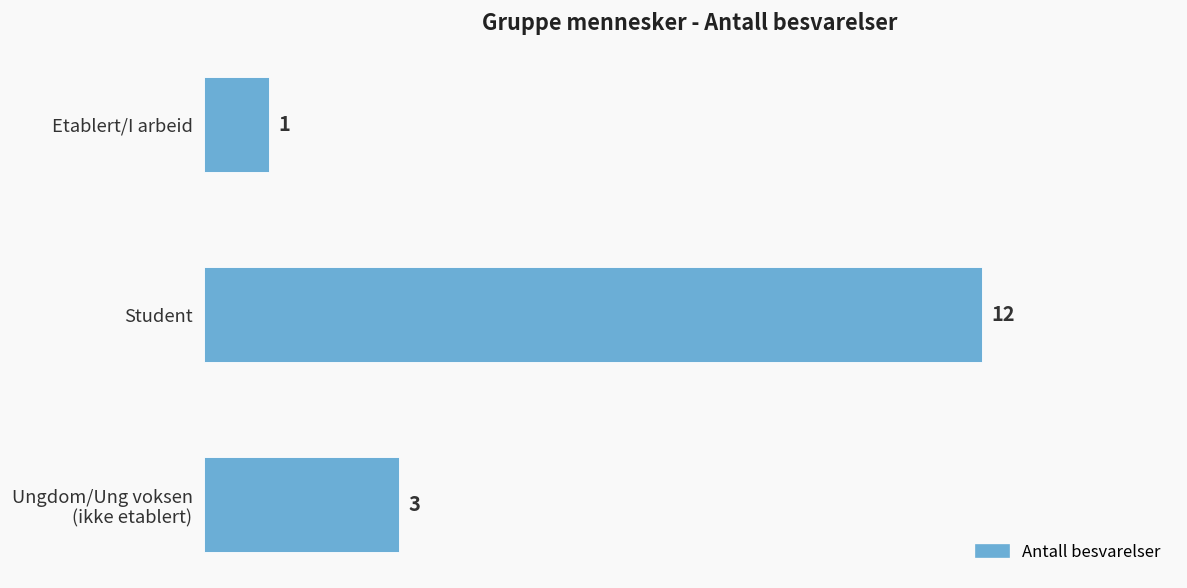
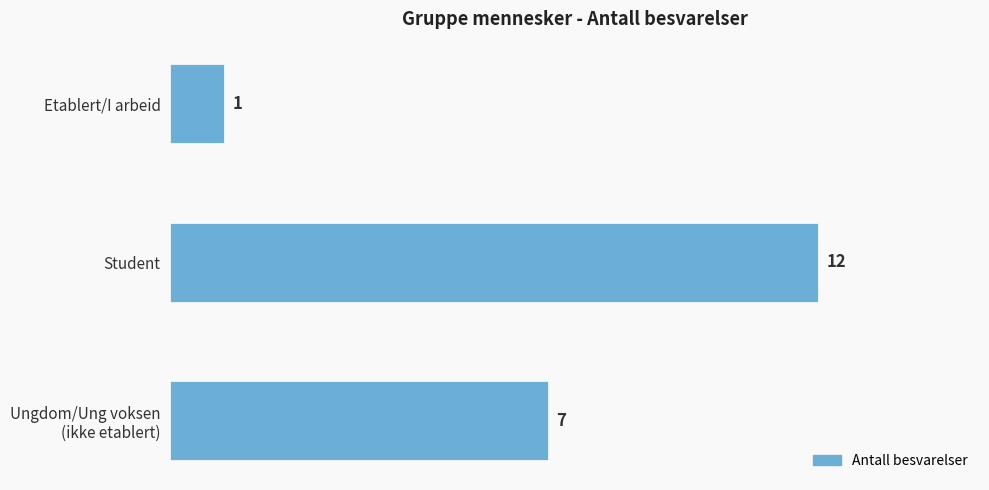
  {
    "Etablert/I arbeid": 1,
    "Student": 12,
-   "Ungdom/Ung voksen (ikke etablert)": 3
+   "Ungdom/Ung voksen (ikke etablert)": 7
  }
